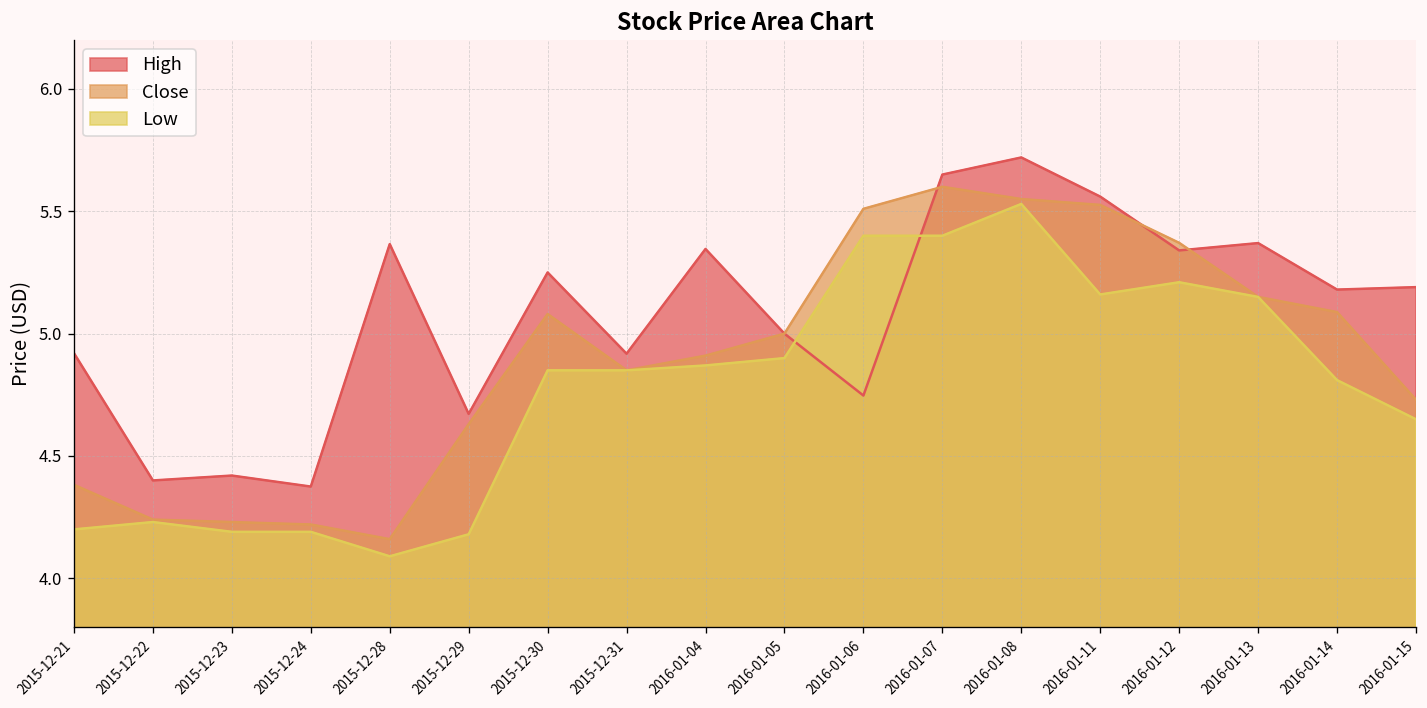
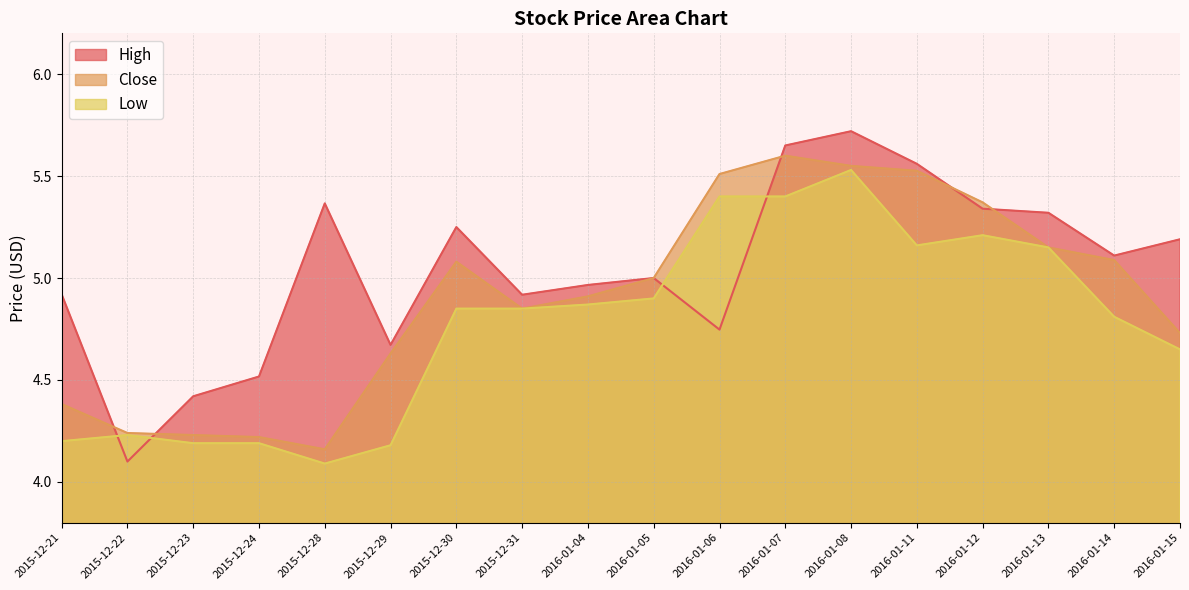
  {
    "High": {
      "2015-12-21": 4.92,
-     "2015-12-22": 4.4,
+     "2015-12-22": 4.1,
      "2015-12-23": 4.42,
-     "2015-12-24": 4.38,
+     "2015-12-24": 4.52,
      "2015-12-28": 5.37,
      "2015-12-29": 4.67,
      "2015-12-30": 5.25,
      "2015-12-31": 4.92,
-     "2016-01-04": 5.35,
+     "2016-01-04": 4.97,
      "2016-01-06": 4.75,
      "2016-01-07": 5.65,
      "2016-01-08": 5.72,
      "2016-01-11": 5.56,
      "2016-01-12": 5.34,
-     "2016-01-13": 5.37,
-     "2016-01-14": 5.18,
+     "2016-01-13": 5.32,
+     "2016-01-14": 5.11,
      "2016-01-15": 5.19
    }
  }
